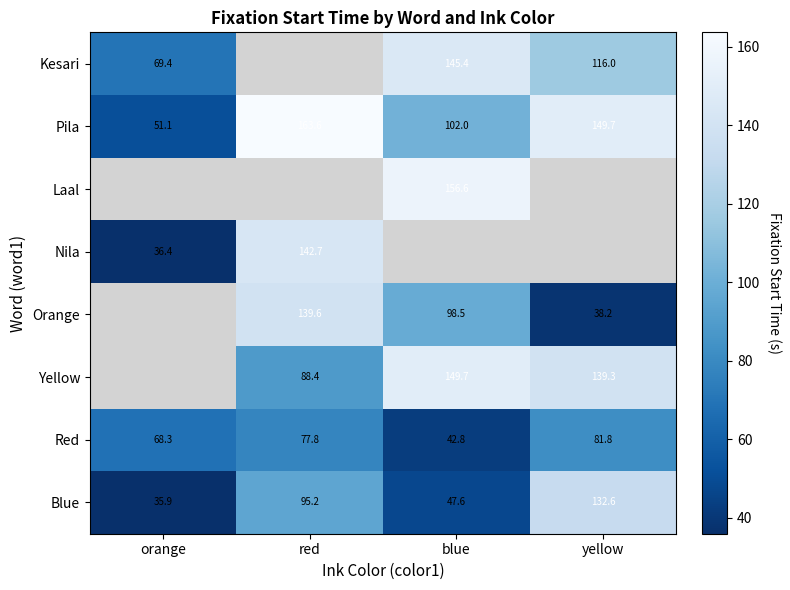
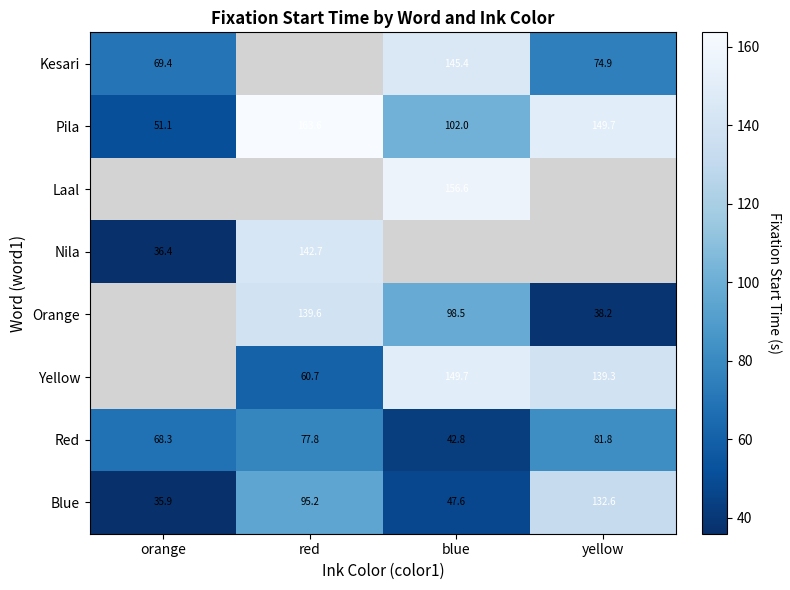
  {
    "Kesari": {
      "orange": 69.4,
-     "yellow": 116.0
+     "yellow": 74.9
    },
    "Pila": {
      "orange": 51.1,
      "blue": 102.0
    },
    "Nila": {
      "orange": 36.4
    },
    "Orange": {
      "blue": 98.5,
      "yellow": 38.2
    },
    "Yellow": {
-     "red": 88.4
+     "red": 60.7
    },
    "Red": {
      "orange": 68.3,
      "red": 77.8,
      "blue": 42.8,
      "yellow": 81.8
    },
    "Blue": {
      "orange": 35.9,
      "red": 95.2,
      "blue": 47.6,
      "yellow": 132.6
    }
  }
